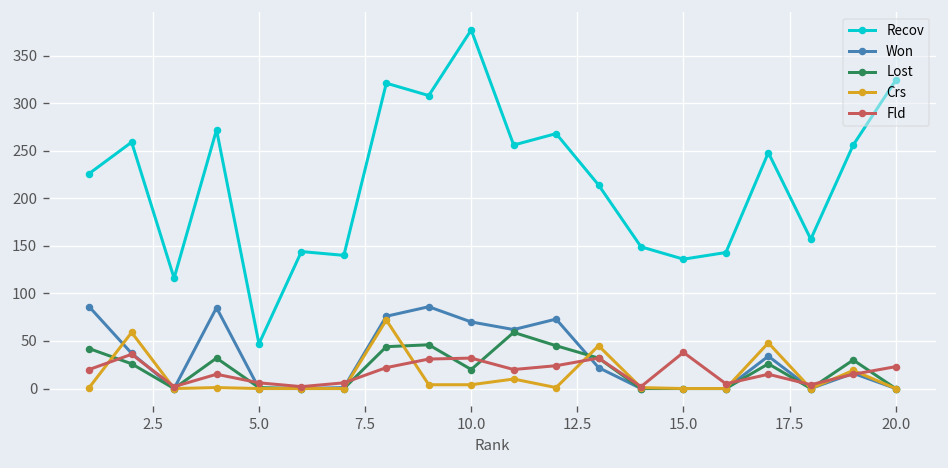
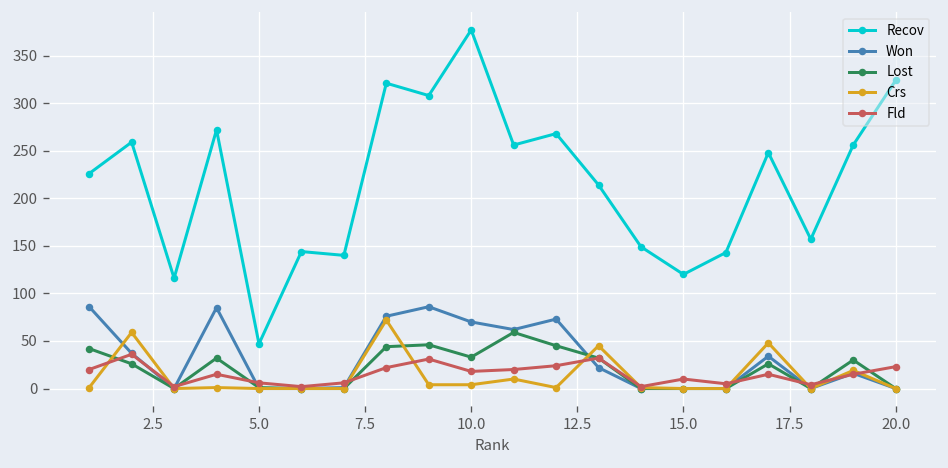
  {
    "Recov": {
      "5.0": 50,
      "10.0": 380,
-     "15.0": 140
+     "15.0": 120
    },
    "Won": {
      "10.0": 70
    },
    "Lost": {
-     "10.0": 20
+     "10.0": 30
    },
    "Crs": {
      "10.0": 0
    },
    "Fld": {
      "5.0": 10,
-     "10.0": 30,
-     "15.0": 40,
+     "10.0": 20,
+     "15.0": 10,
      "20.0": 20
    }
  }
